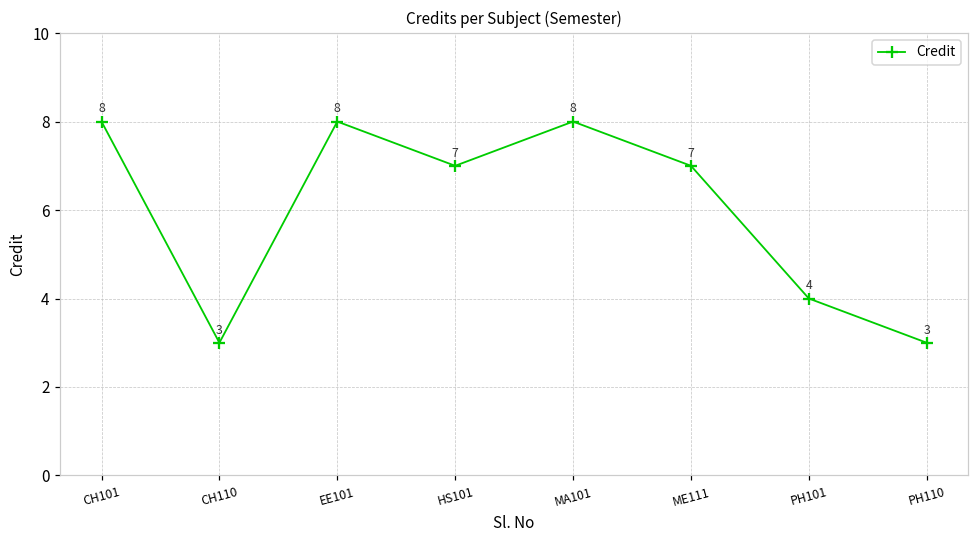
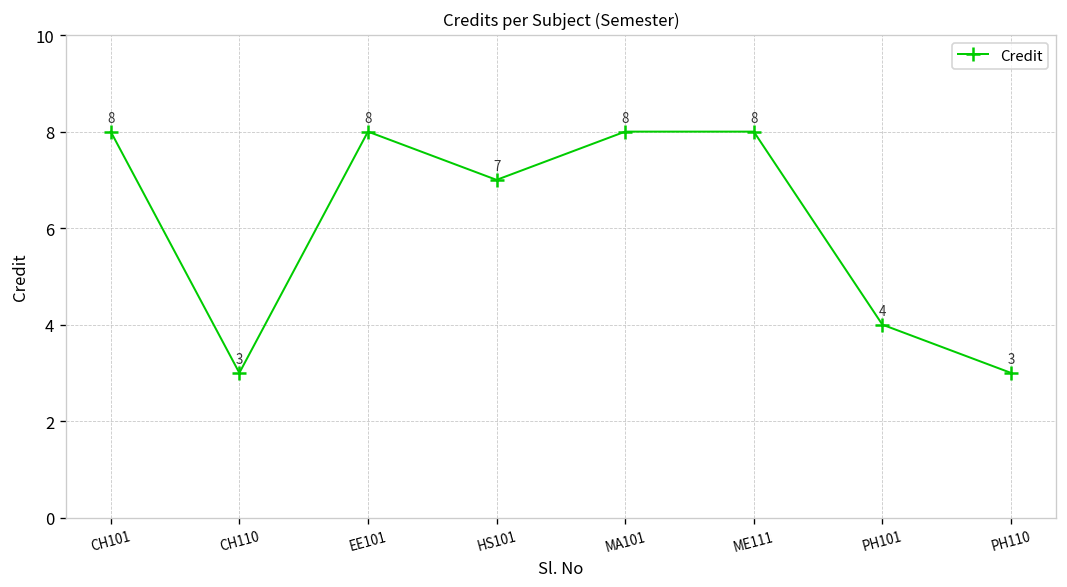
  {
    "CH101": 8,
    "CH110": 3,
    "EE101": 8,
    "HS101": 7,
    "MA101": 8,
-   "ME111": 7,
+   "ME111": 8,
    "PH101": 4,
    "PH110": 3
  }
